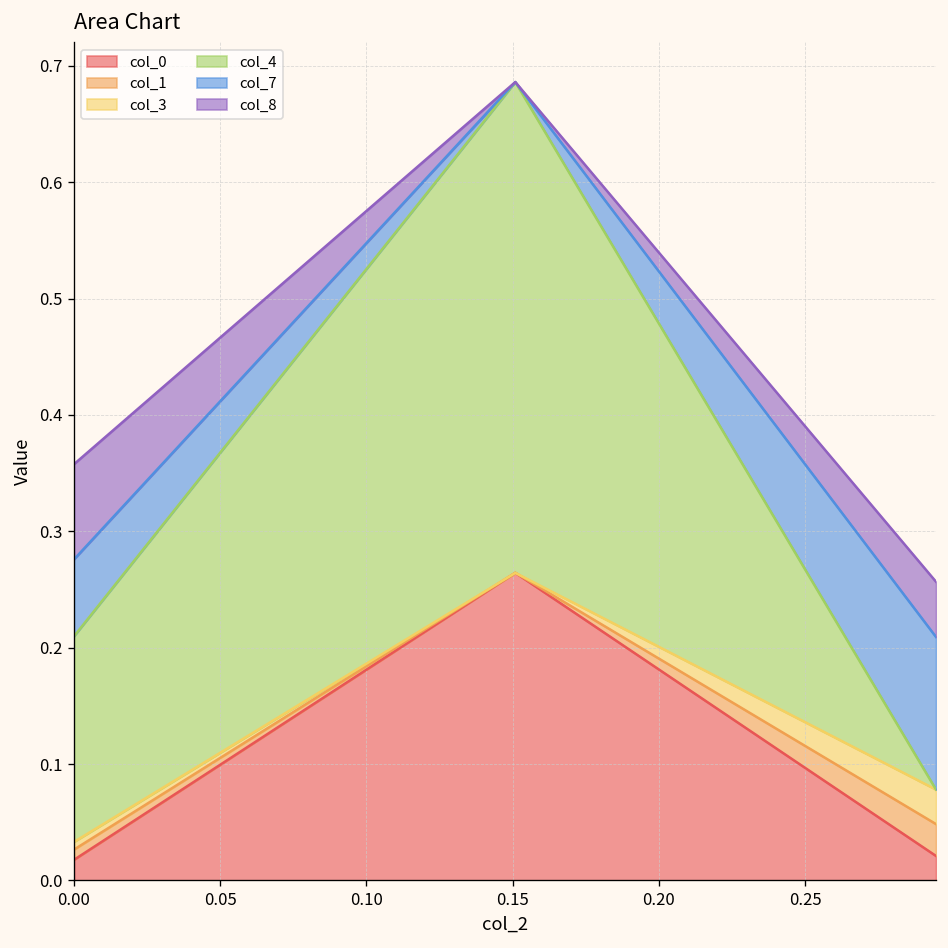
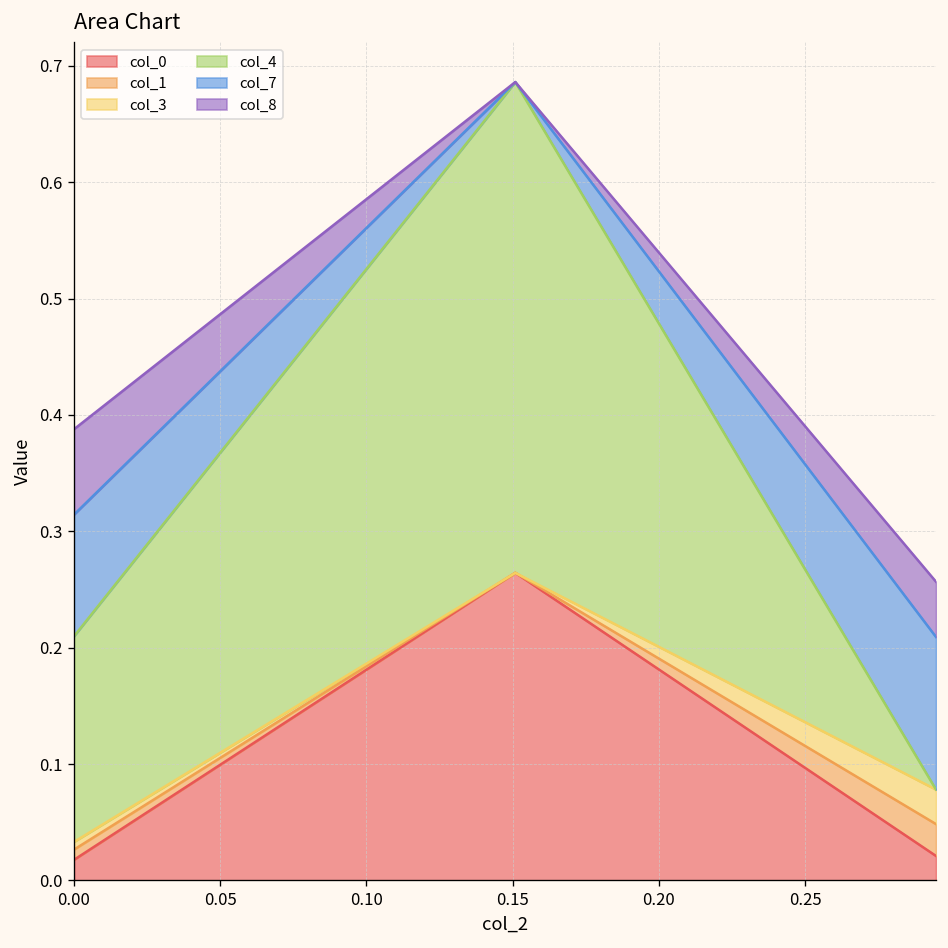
  {
    "col_0": {
      "0.00": 0.02
    },
    "col_4": {
      "0.00": 0.18
    },
    "col_7": {
-     "0.00": 0.07
+     "0.00": 0.10
    },
    "col_8": {
-     "0.00": 0.08
+     "0.00": 0.07
    }
  }
